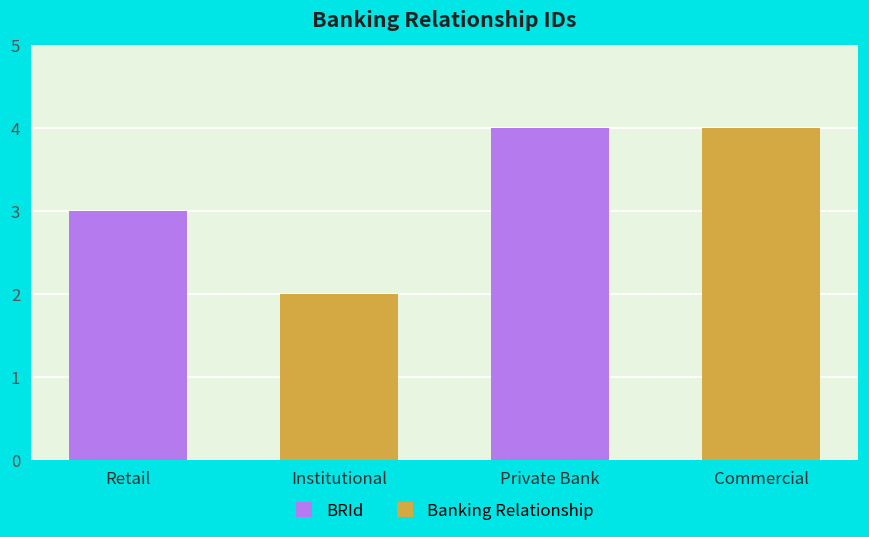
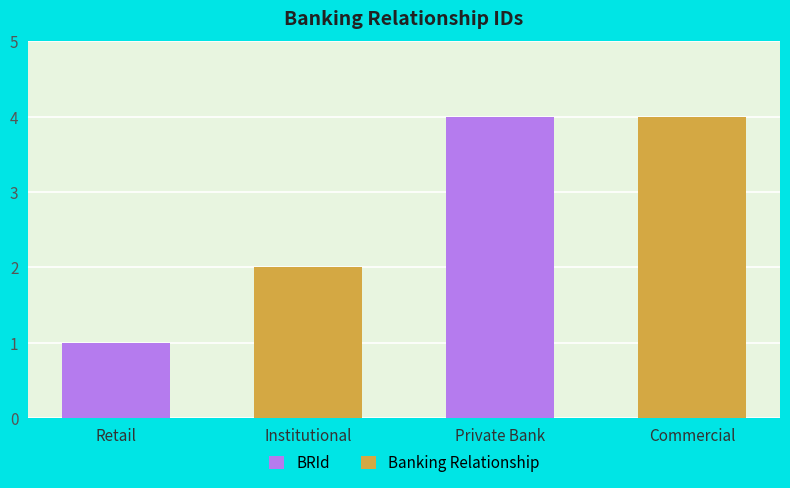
  {
-   "Retail": 3,
+   "Retail": 1,
    "Institutional": 2,
    "Private Bank": 4,
    "Commercial": 4
  }
